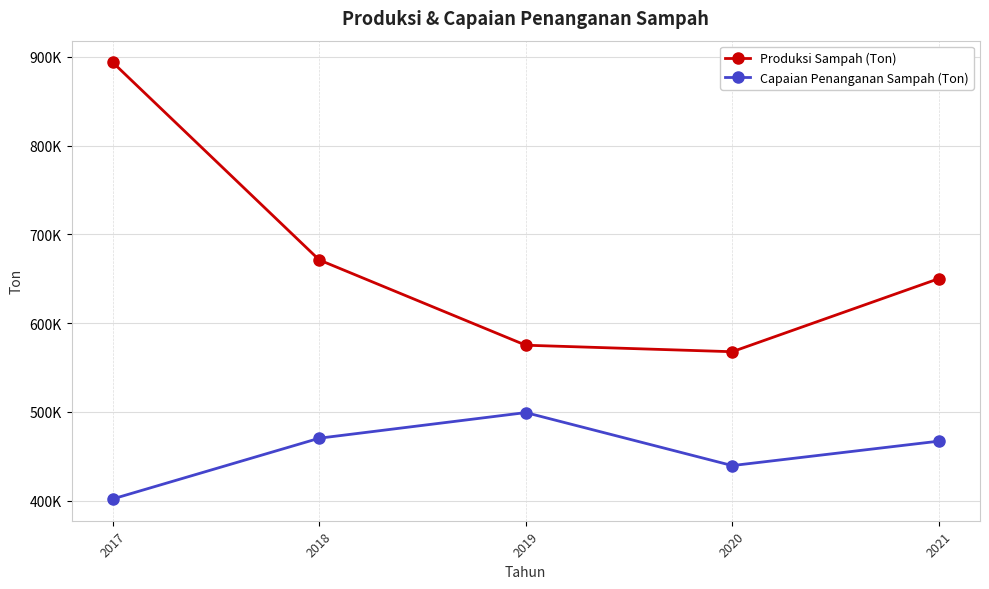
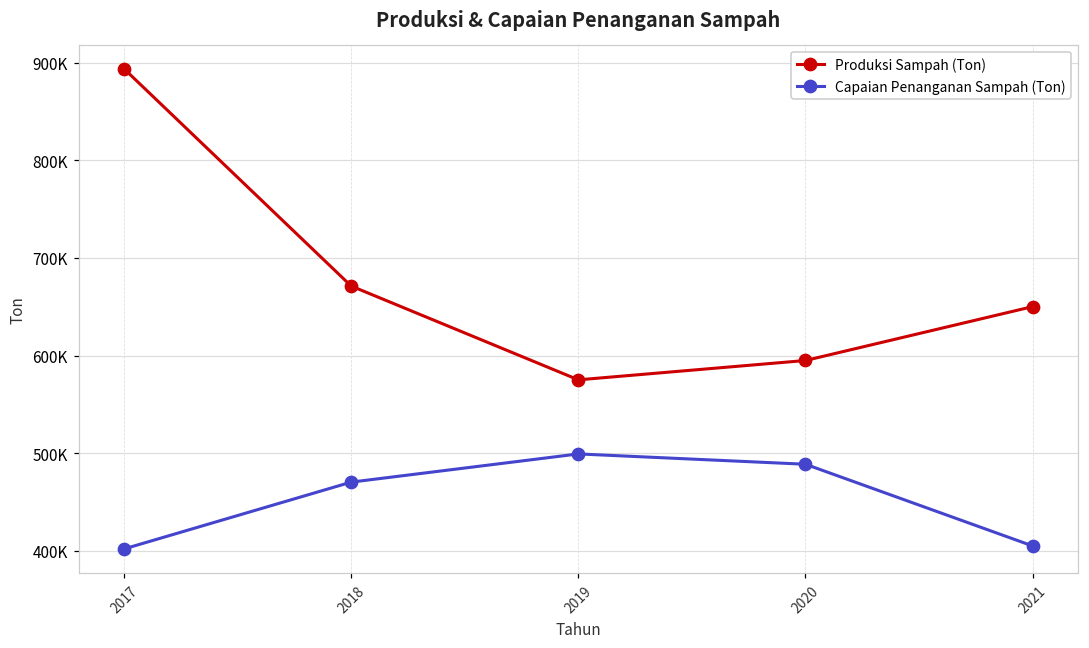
  {
    "Produksi Sampah (Ton)": {
      "2017": 890000,
      "2018": 670000,
      "2019": 580000,
-     "2020": 570000,
+     "2020": 590000,
      "2021": 650000
    },
    "Capaian Penanganan Sampah (Ton)": {
      "2017": 400000,
      "2018": 470000,
      "2019": 500000,
-     "2020": 440000,
-     "2021": 470000
+     "2020": 490000,
+     "2021": 400000
    }
  }
